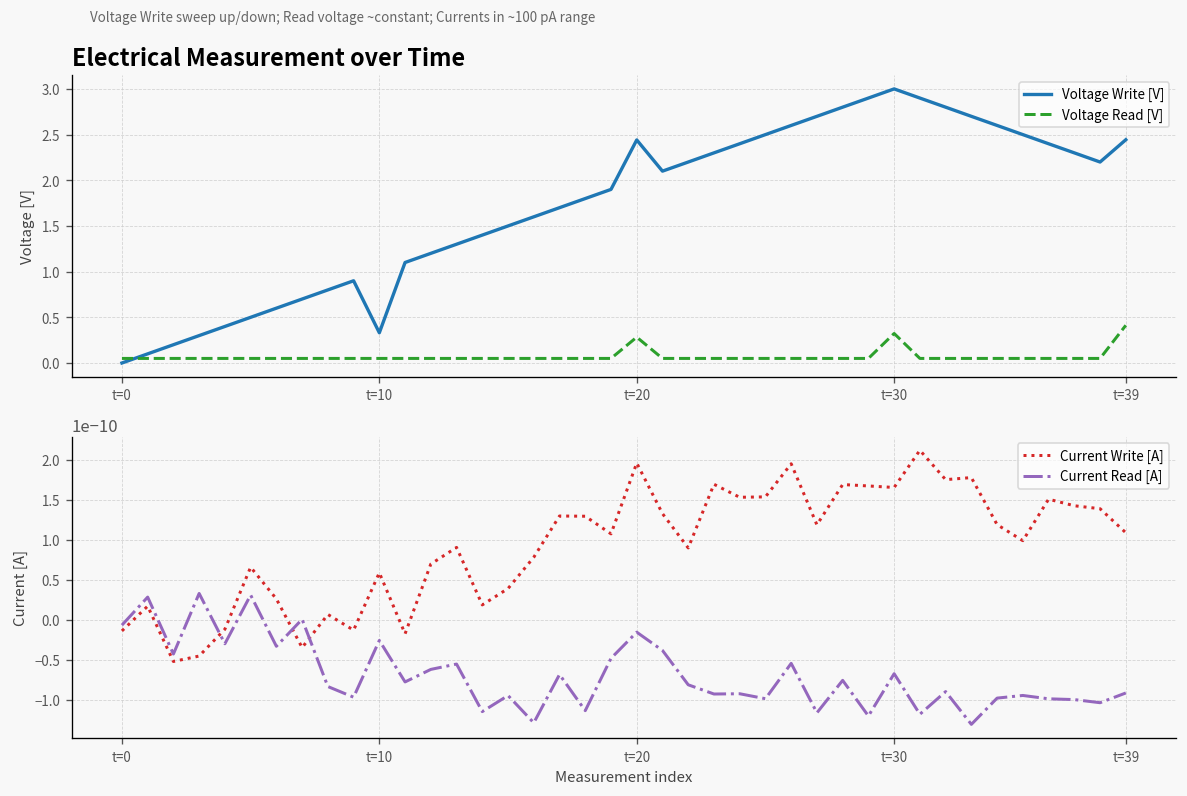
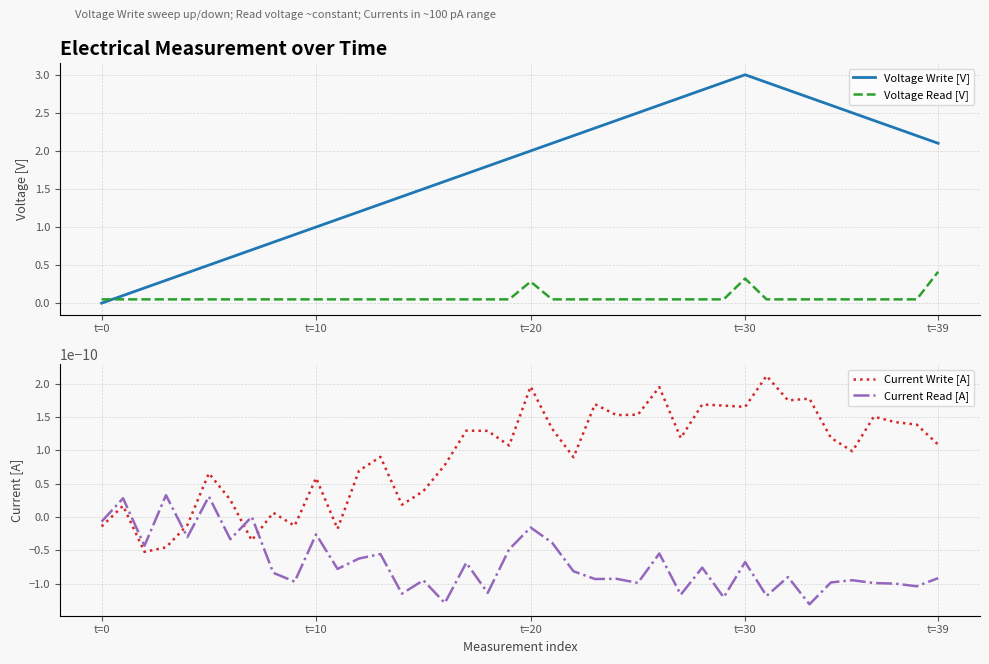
  {
    "Electrical Measurement over Time": {
      "Voltage Write [V]": {
        "t=0": 0.0,
-       "t=10": 0.3,
-       "t=20": 2.4,
+       "t=10": 1.0,
+       "t=20": 2.0,
        "t=30": 3.0,
-       "t=39": 2.4
+       "t=39": 2.1
      },
      "Voltage Read [V]": {
        "t=0": 0.1,
        "t=10": 0.1,
        "t=20": 0.3,
        "t=30": 0.3,
        "t=39": 0.4
      }
    }
  }
